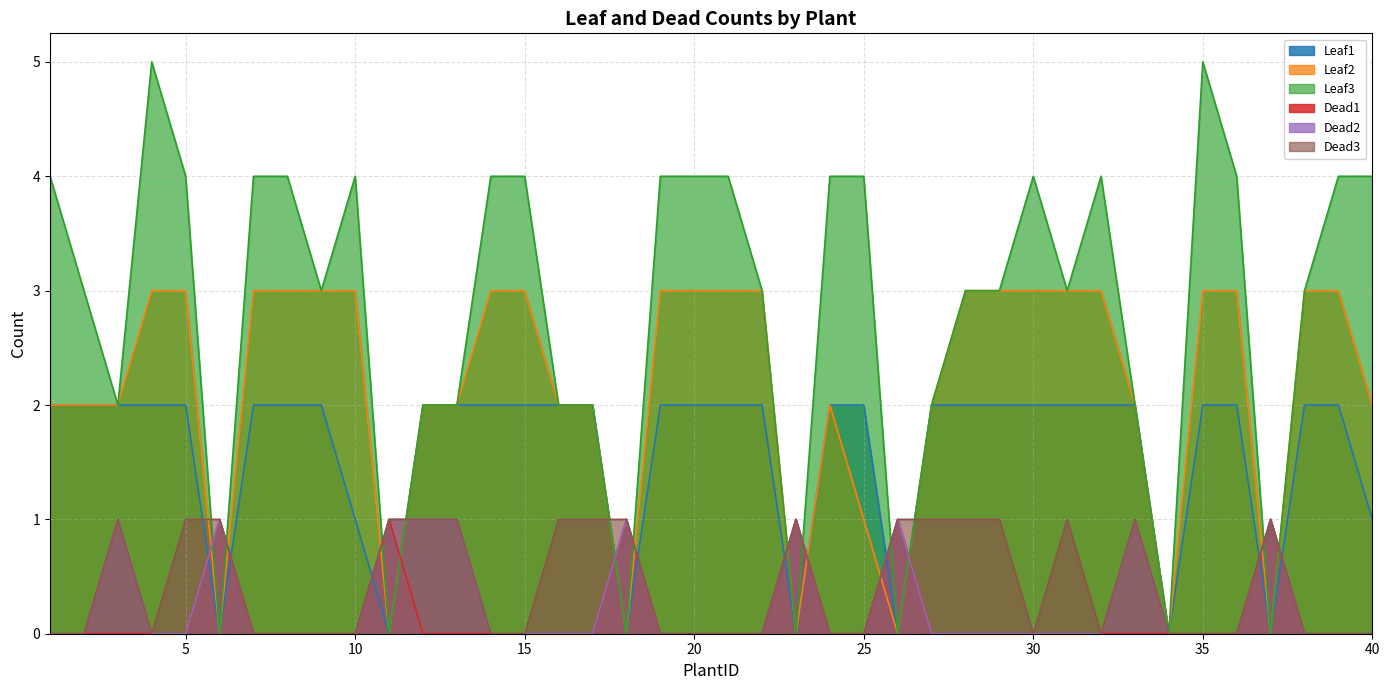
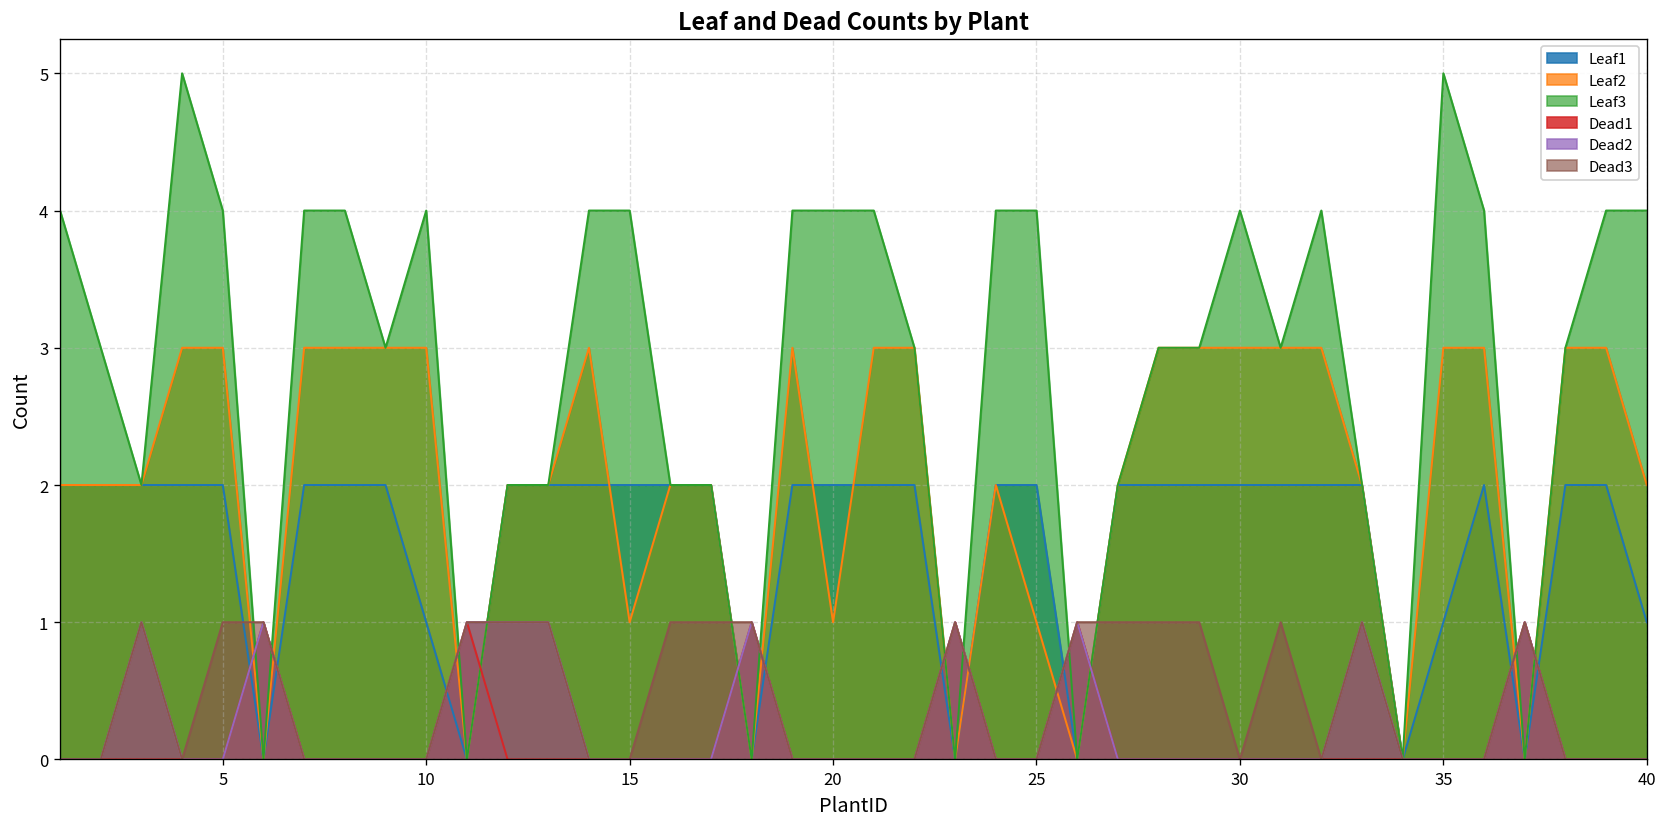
  {
    "Leaf1": {
      "5": 2,
      "10": 1,
      "15": 2,
      "20": 2,
      "25": 2,
      "30": 2,
-     "35": 2,
+     "35": 1,
      "40": 1
    },
    "Leaf2": {
      "5": 3,
      "10": 3,
-     "15": 3,
-     "20": 3,
+     "15": 1,
+     "20": 1,
      "25": 1,
      "30": 3,
      "35": 3,
      "40": 2
    },
    "Leaf3": {
      "5": 4,
      "10": 4,
      "15": 4,
      "20": 4,
      "25": 4,
      "30": 4,
      "35": 5,
      "40": 4
    },
    "Dead3": {
      "5": 1
    }
  }
